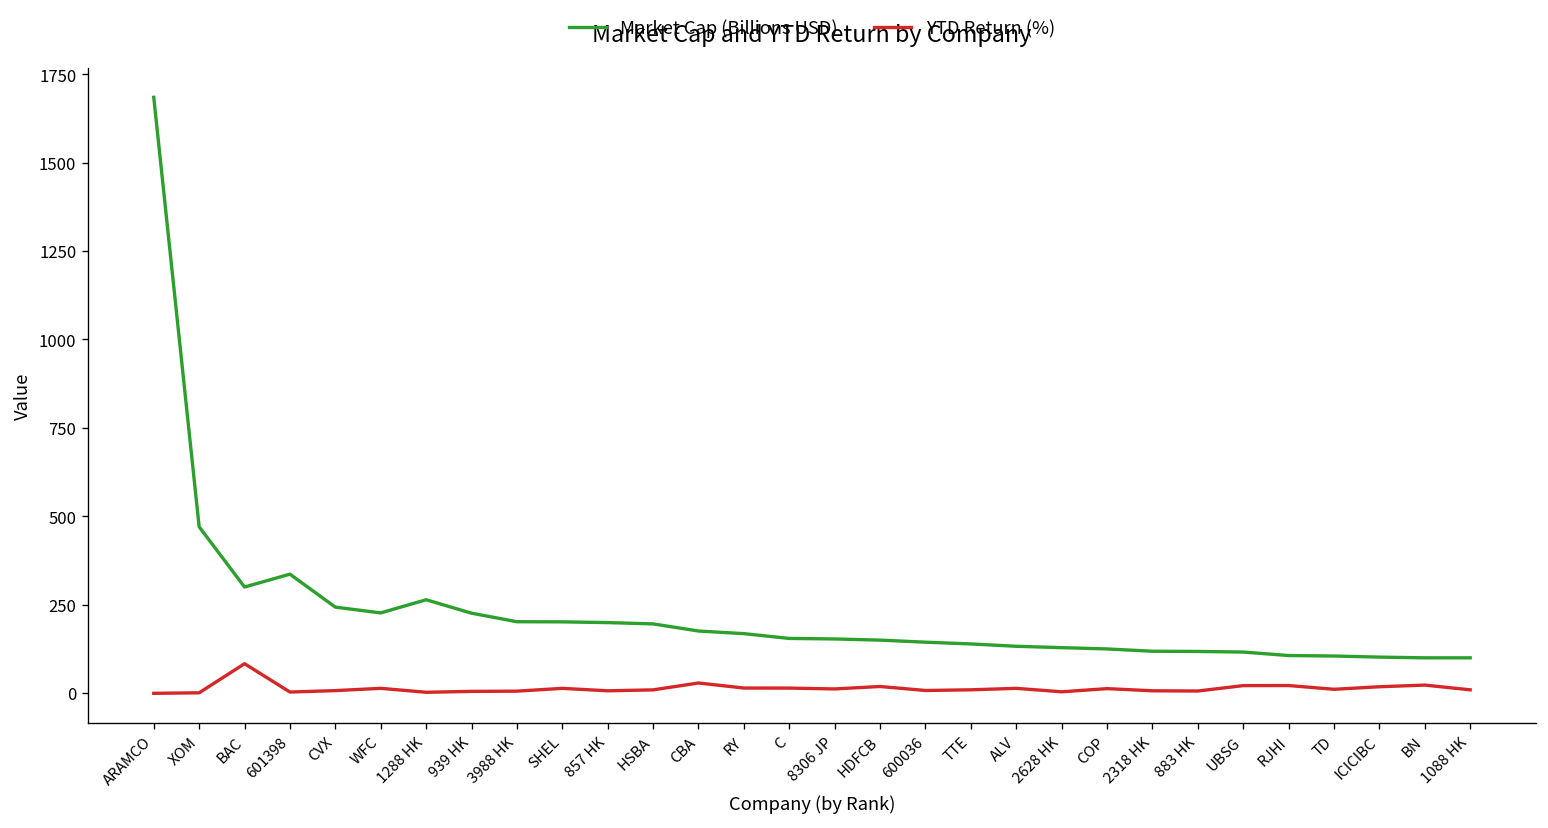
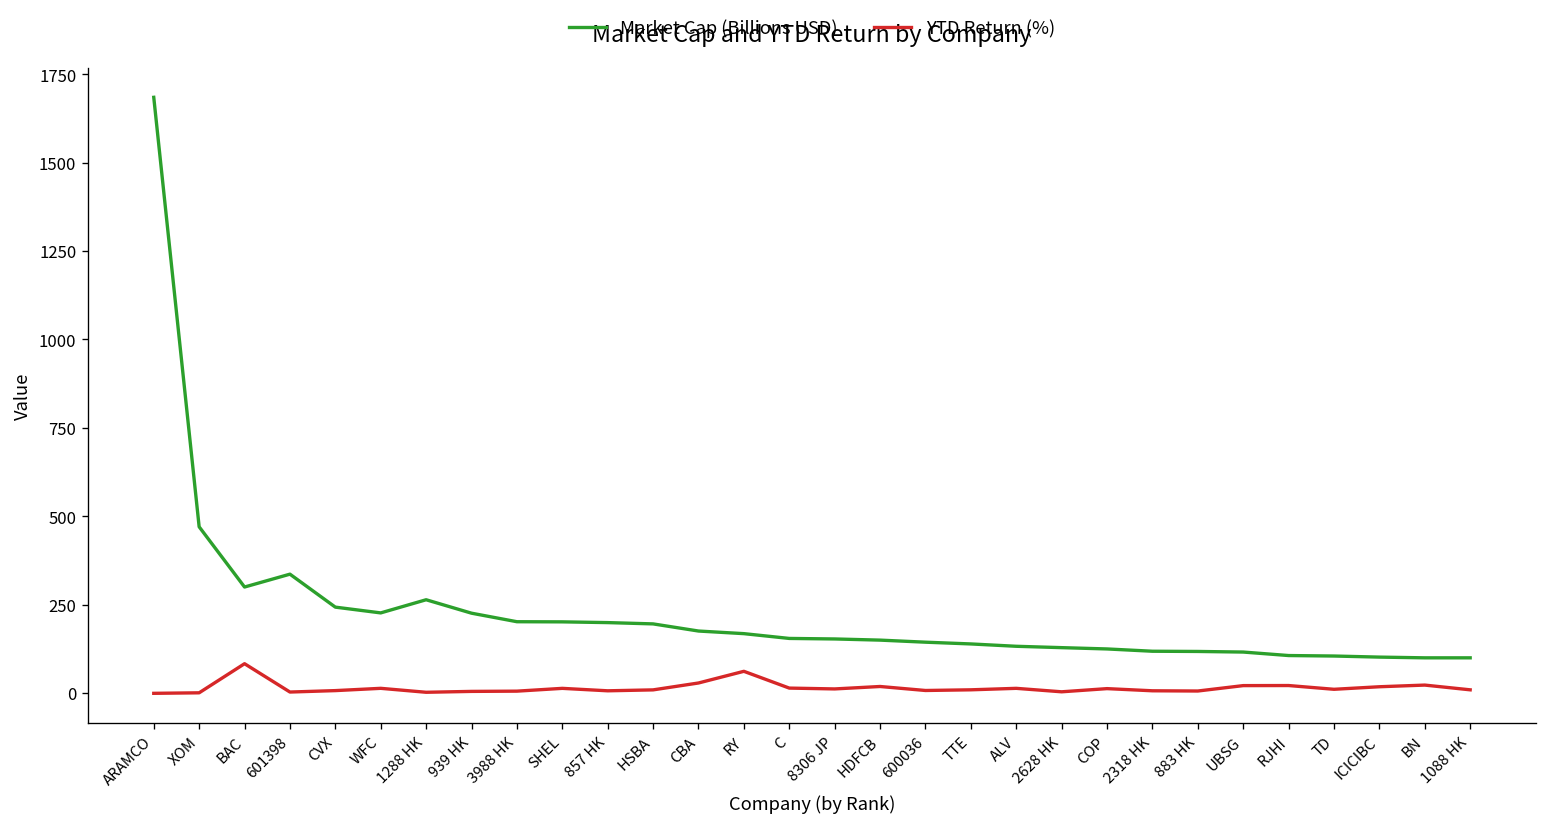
  {
    "Market Cap (Billions USD)": {
      "ARAMCO": 1680,
      "XOM": 470,
      "BAC": 300,
      "601398": 340,
      "CVX": 240,
      "WFC": 230,
      "1288 HK": 260,
      "939 HK": 230,
      "3988 HK": 200,
      "SHEL": 200,
      "857 HK": 200,
      "HSBA": 200,
      "CBA": 180,
      "RY": 170,
      "C": 150,
      "8306 JP": 150,
      "HDFCB": 150,
      "600036": 140,
      "TTE": 140,
      "ALV": 130,
      "2628 HK": 130,
      "COP": 120,
      "2318 HK": 120,
      "883 HK": 120,
      "UBSG": 120,
      "RJHI": 110,
      "TD": 100,
      "ICICIBC": 100,
      "BN": 100,
      "1088 HK": 100
    },
    "YTD Return (%)": {
      "ARAMCO": 0,
      "XOM": 0,
      "BAC": 80,
      "601398": 0,
      "CVX": 10,
      "WFC": 10,
      "1288 HK": 0,
      "939 HK": 0,
      "3988 HK": 10,
      "SHEL": 10,
      "857 HK": 10,
      "HSBA": 10,
      "CBA": 30,
-     "RY": 10,
+     "RY": 60,
      "C": 10,
      "8306 JP": 10,
      "HDFCB": 20,
      "600036": 10,
      "TTE": 10,
      "ALV": 10,
      "2628 HK": 0,
      "COP": 10,
      "2318 HK": 10,
      "883 HK": 10,
      "UBSG": 20,
      "RJHI": 20,
      "TD": 10,
      "ICICIBC": 20,
      "BN": 20,
      "1088 HK": 10
    }
  }
